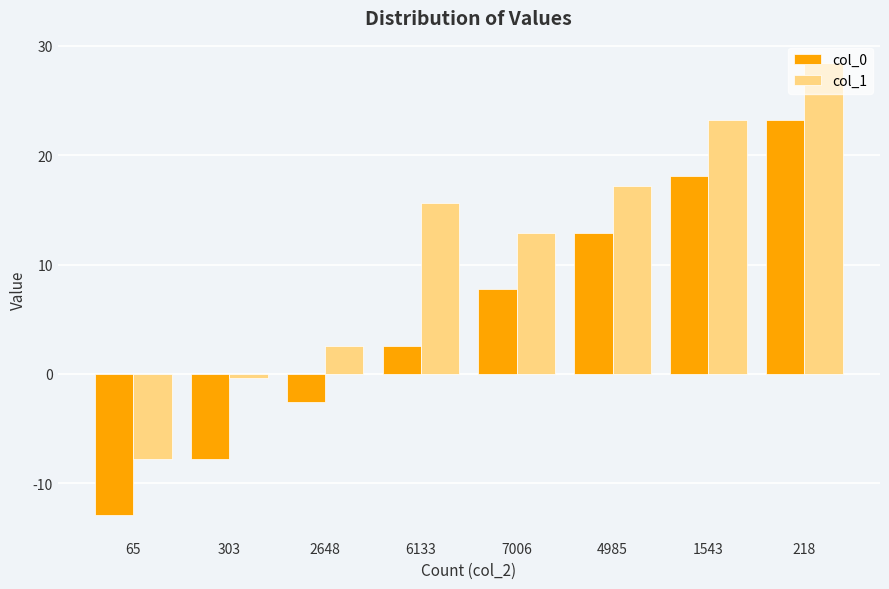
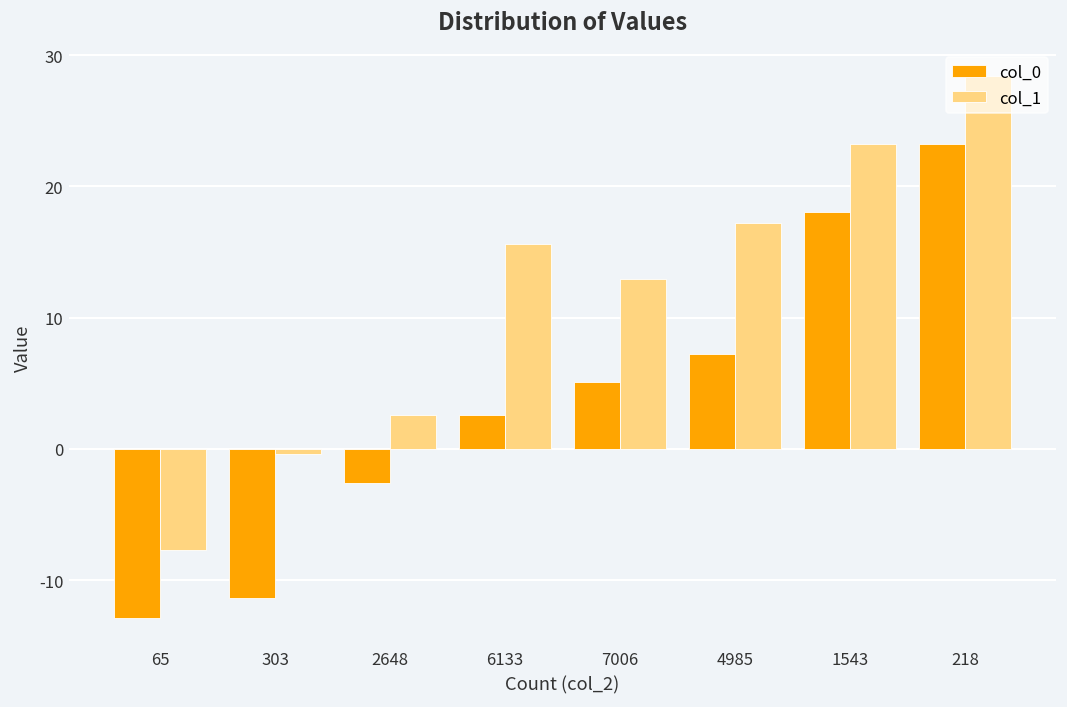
  {
    "col_0": {
      "65": -12.9,
-     "303": -7.7,
+     "303": -11.4,
      "2648": -2.6,
      "6133": 2.6,
-     "7006": 7.8,
-     "4985": 12.9,
+     "7006": 5.1,
+     "4985": 7.3,
      "1543": 18.1,
      "218": 23.2
    },
    "col_1": {
      "65": -7.7,
      "303": -0.4,
      "2648": 2.6,
      "6133": 15.6,
      "7006": 12.9,
      "4985": 17.2,
      "1543": 23.2
    }
  }
